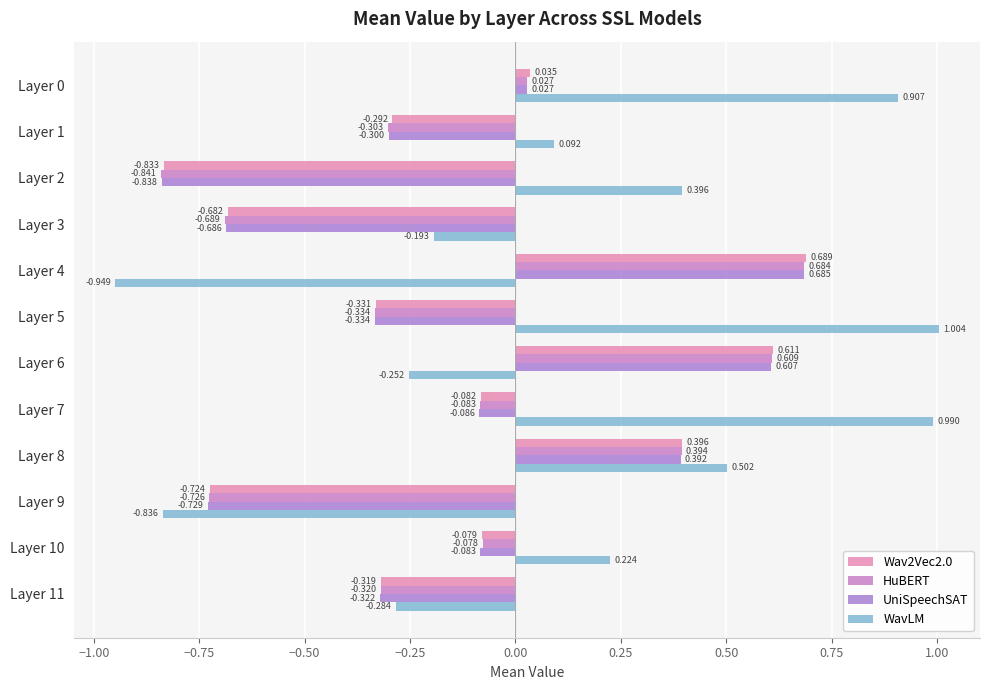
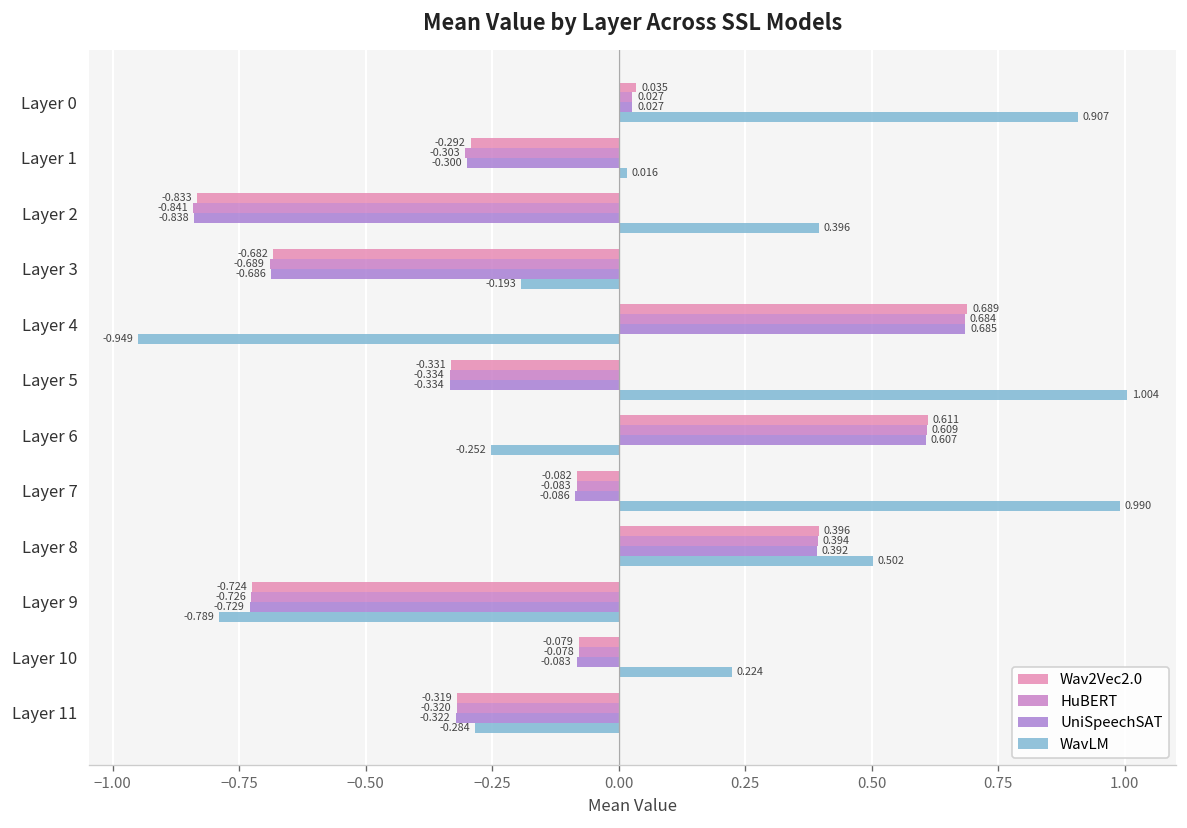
  {
    "WavLM": {
      "Layer 0": 0.907,
-     "Layer 1": 0.092,
+     "Layer 1": 0.016,
      "Layer 2": 0.396,
      "Layer 3": -0.193,
      "Layer 4": -0.949,
      "Layer 5": 1.004,
      "Layer 6": -0.252,
      "Layer 7": 0.990,
      "Layer 8": 0.502,
-     "Layer 9": -0.836,
+     "Layer 9": -0.789,
      "Layer 10": 0.224,
      "Layer 11": -0.284
    }
  }
